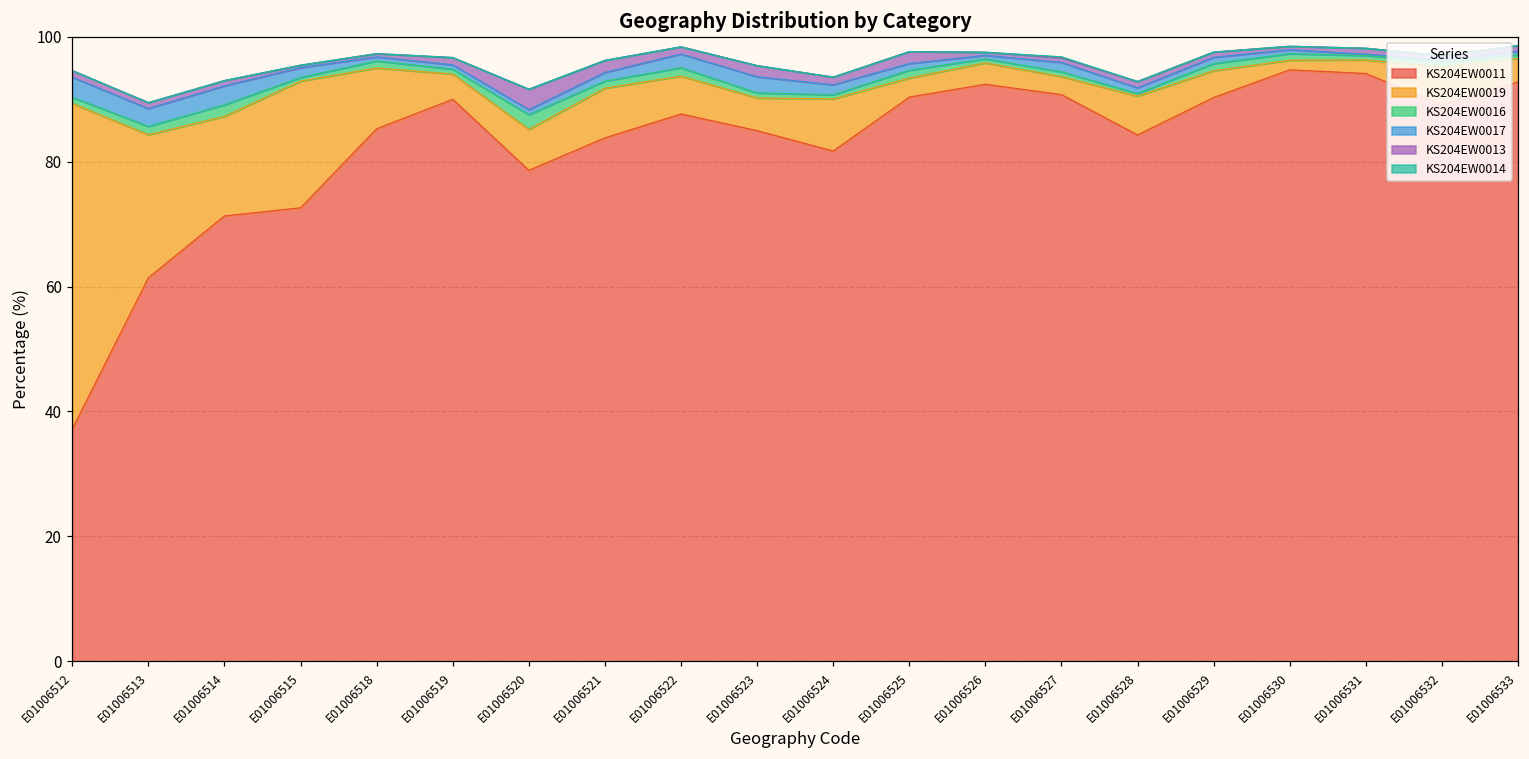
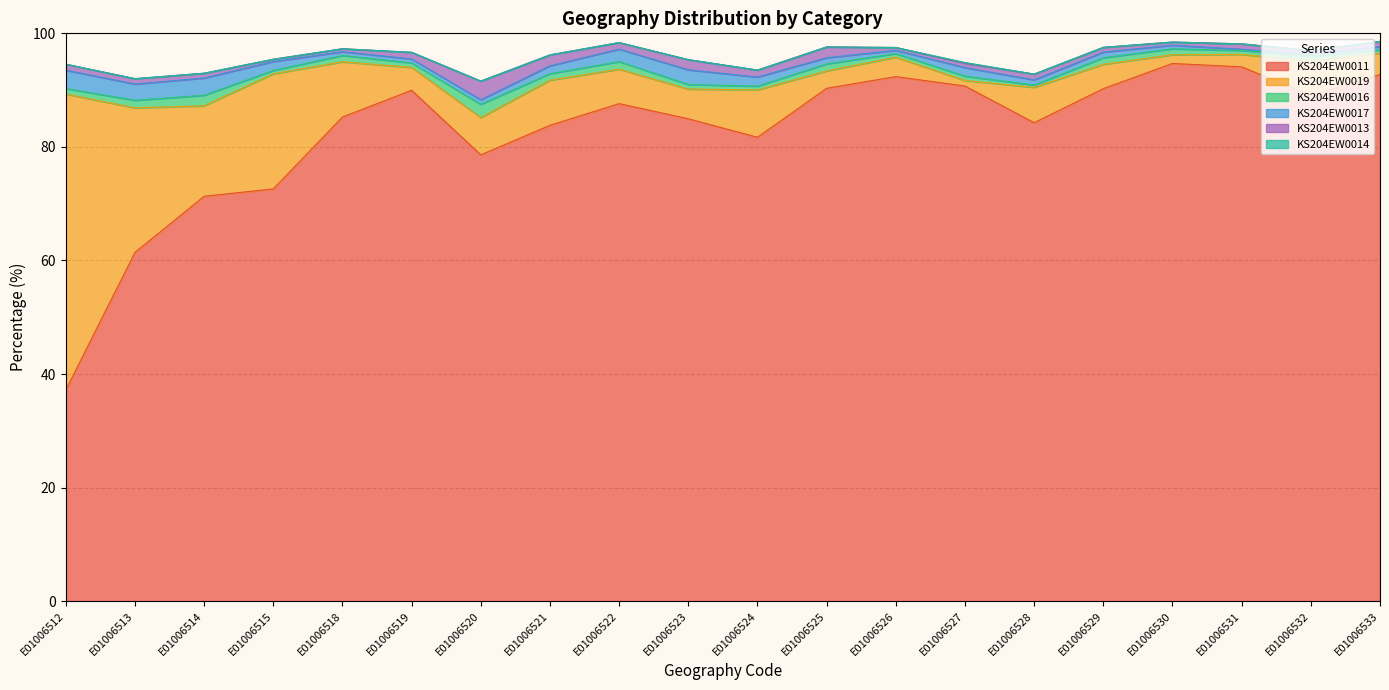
  {
    "KS204EW0011": {
      "E01006512": 37,
      "E01006513": 61,
      "E01006514": 71,
      "E01006515": 73,
      "E01006518": 85,
      "E01006519": 90,
      "E01006520": 79,
      "E01006521": 84,
      "E01006522": 88,
      "E01006523": 85,
      "E01006524": 82,
      "E01006525": 90,
      "E01006526": 92,
      "E01006527": 91,
      "E01006528": 84,
      "E01006529": 90,
      "E01006530": 95,
      "E01006531": 94,
      "E01006533": 93
    },
    "KS204EW0019": {
      "E01006512": 52,
-     "E01006513": 23,
+     "E01006513": 25,
      "E01006514": 16,
      "E01006515": 20,
      "E01006518": 10,
      "E01006519": 4,
      "E01006520": 7,
      "E01006521": 8,
      "E01006522": 6,
      "E01006523": 5,
      "E01006524": 8,
      "E01006525": 3,
      "E01006526": 3,
-     "E01006527": 3,
+     "E01006527": 1,
      "E01006529": 4,
      "E01006530": 2,
      "E01006531": 2,
      "E01006533": 4
    },
    "KS204EW0017": {
      "E01006512": 3,
      "E01006513": 3,
      "E01006514": 3,
      "E01006518": 1,
      "E01006519": 1,
      "E01006520": 1,
      "E01006521": 1,
      "E01006522": 2,
      "E01006523": 3,
      "E01006524": 2,
      "E01006525": 1,
      "E01006526": 1,
      "E01006527": 2,
      "E01006528": 1,
      "E01006529": 1,
      "E01006530": 1,
      "E01006533": 1
    }
  }
